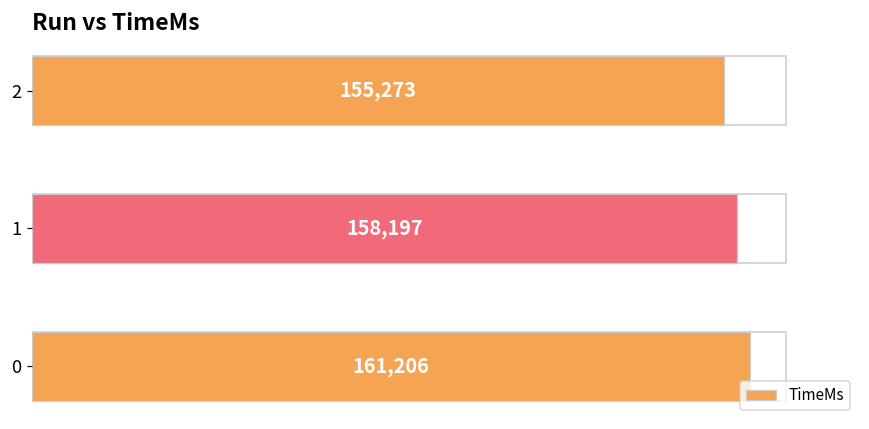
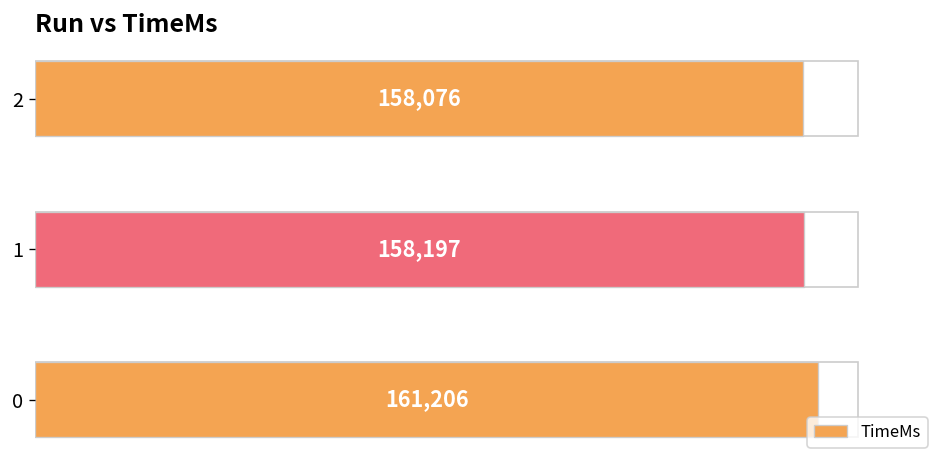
  {
-   "2": "155,273",
+   "2": "158,076",
    "1": "158,197",
    "0": "161,206"
  }
